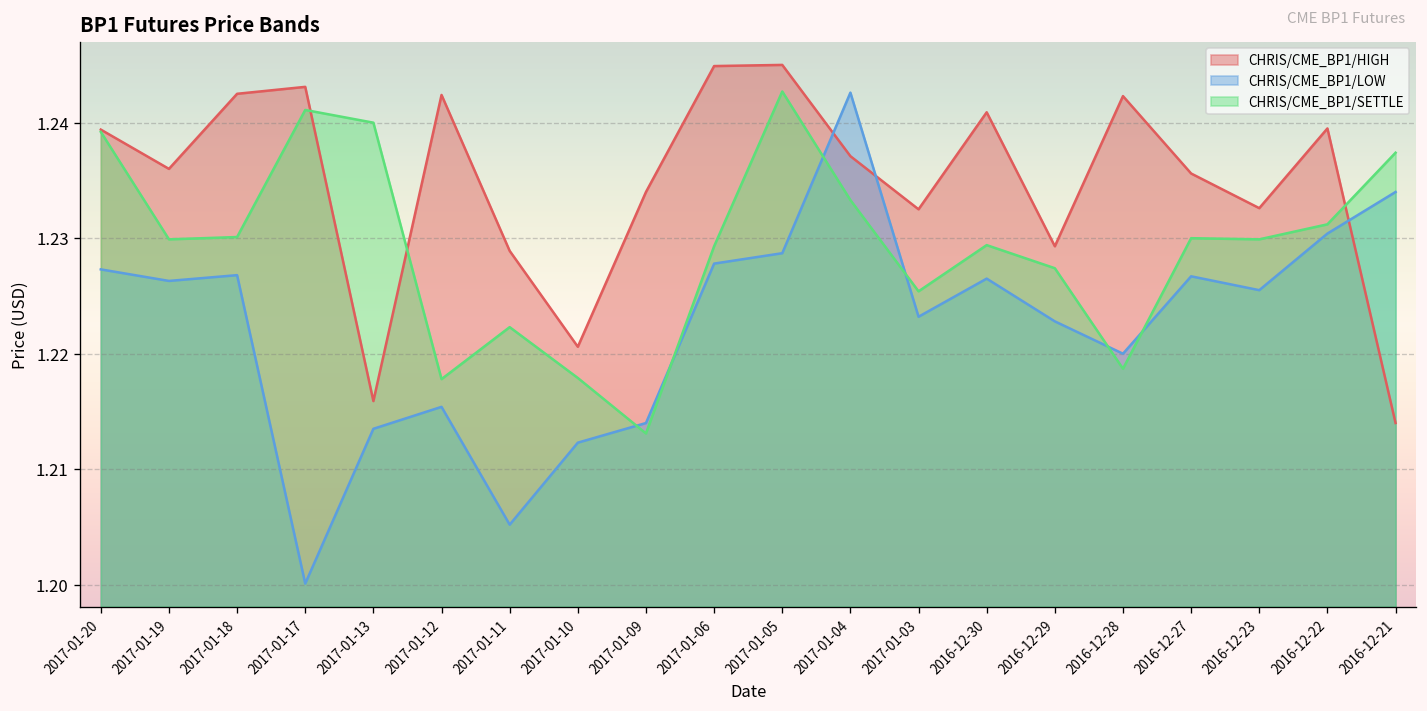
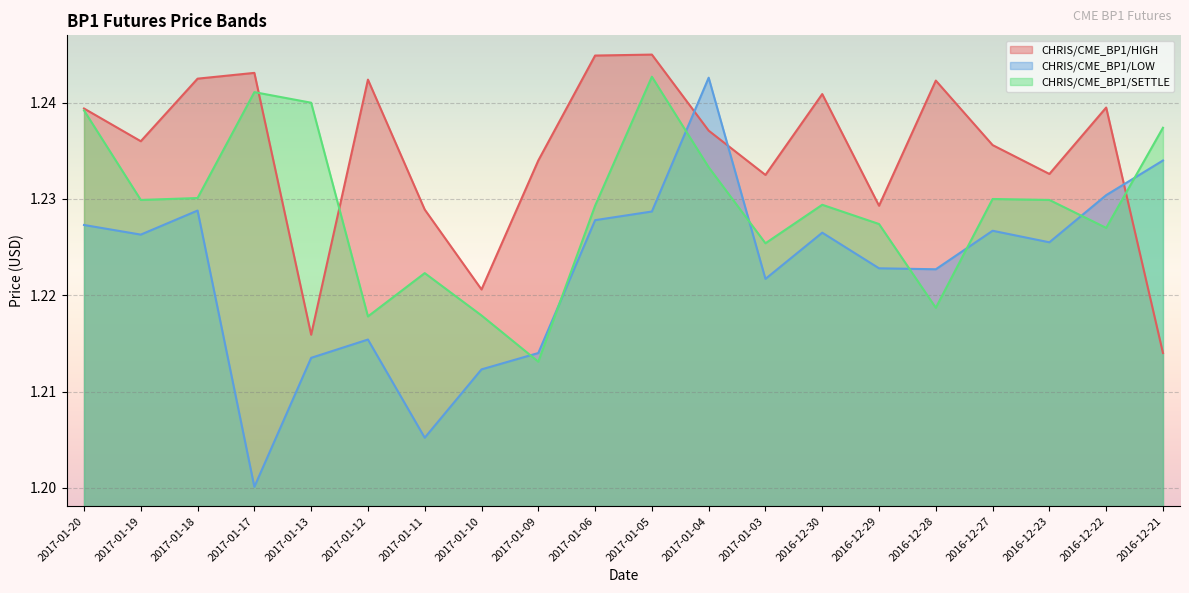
  {
    "CHRIS/CME_BP1/HIGH": {
      "2017-01-19": 1.236,
      "2017-01-18": 1.243,
      "2017-01-17": 1.243,
      "2017-01-13": 1.216,
      "2017-01-12": 1.242,
      "2017-01-11": 1.229,
      "2017-01-10": 1.221,
      "2017-01-09": 1.234,
      "2017-01-06": 1.245,
      "2017-01-05": 1.245,
      "2017-01-04": 1.237,
      "2017-01-03": 1.233,
      "2016-12-30": 1.241,
      "2016-12-29": 1.229,
      "2016-12-28": 1.242,
      "2016-12-27": 1.236,
      "2016-12-23": 1.233,
      "2016-12-22": 1.240,
      "2016-12-21": 1.214
    },
    "CHRIS/CME_BP1/LOW": {
      "2017-01-20": 1.227,
      "2017-01-19": 1.226,
-     "2017-01-18": 1.227,
+     "2017-01-18": 1.229,
      "2017-01-17": 1.200,
      "2017-01-13": 1.214,
      "2017-01-12": 1.215,
      "2017-01-11": 1.205,
      "2017-01-10": 1.212,
      "2017-01-09": 1.214,
      "2017-01-06": 1.228,
      "2017-01-05": 1.229,
      "2017-01-04": 1.243,
-     "2017-01-03": 1.223,
+     "2017-01-03": 1.222,
      "2016-12-30": 1.227,
      "2016-12-29": 1.223,
-     "2016-12-28": 1.220,
+     "2016-12-28": 1.223,
      "2016-12-27": 1.227,
      "2016-12-23": 1.226,
      "2016-12-22": 1.230,
      "2016-12-21": 1.234
    },
    "CHRIS/CME_BP1/SETTLE": {
      "2017-01-19": 1.230,
      "2017-01-18": 1.230,
      "2017-01-17": 1.241,
      "2017-01-13": 1.240,
      "2017-01-12": 1.218,
      "2017-01-11": 1.222,
      "2017-01-10": 1.218,
      "2017-01-09": 1.213,
      "2017-01-06": 1.229,
      "2017-01-05": 1.243,
      "2017-01-04": 1.233,
      "2017-01-03": 1.225,
      "2016-12-30": 1.229,
      "2016-12-29": 1.227,
      "2016-12-28": 1.219,
      "2016-12-27": 1.230,
      "2016-12-23": 1.230,
-     "2016-12-22": 1.231,
+     "2016-12-22": 1.227,
      "2016-12-21": 1.237
    }
  }
